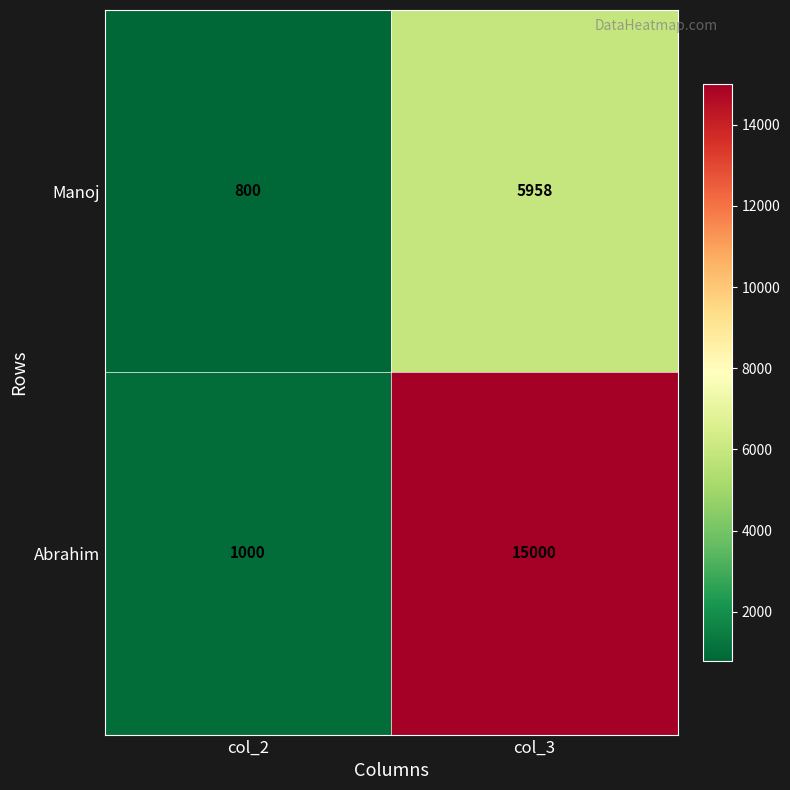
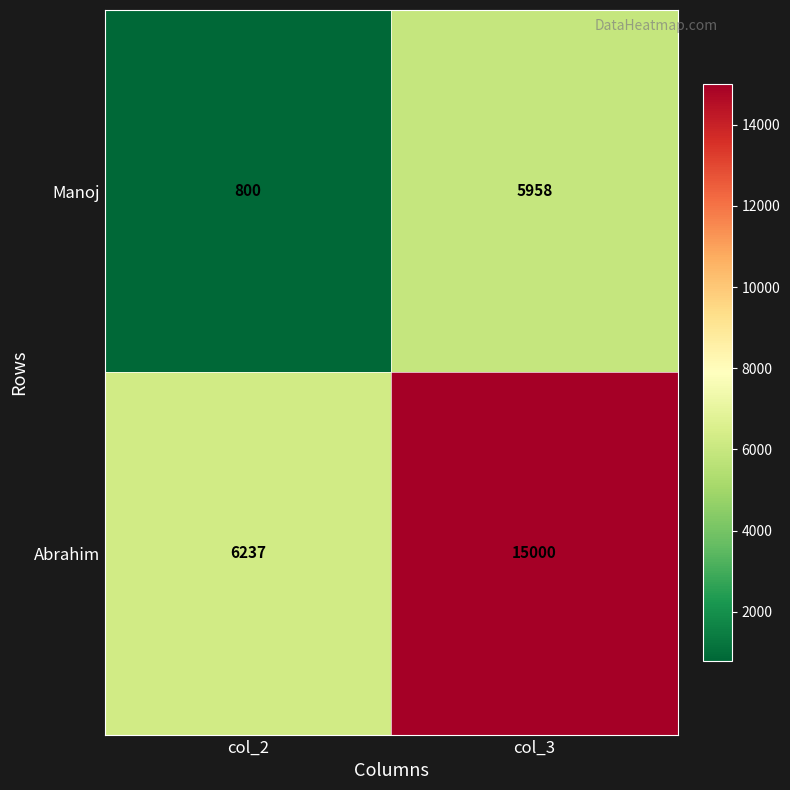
  {
    "Manoj": {
      "col_2": 800,
      "col_3": 5958
    },
    "Abrahim": {
-     "col_2": 1000,
+     "col_2": 6237,
      "col_3": 15000
    }
  }
